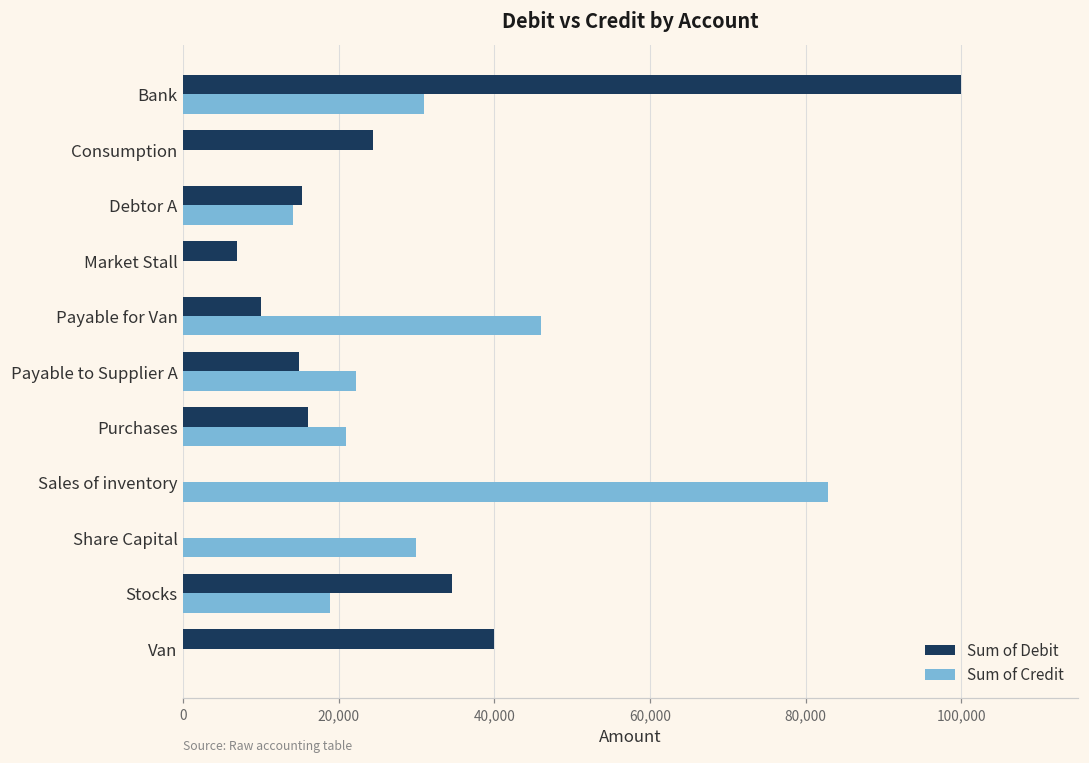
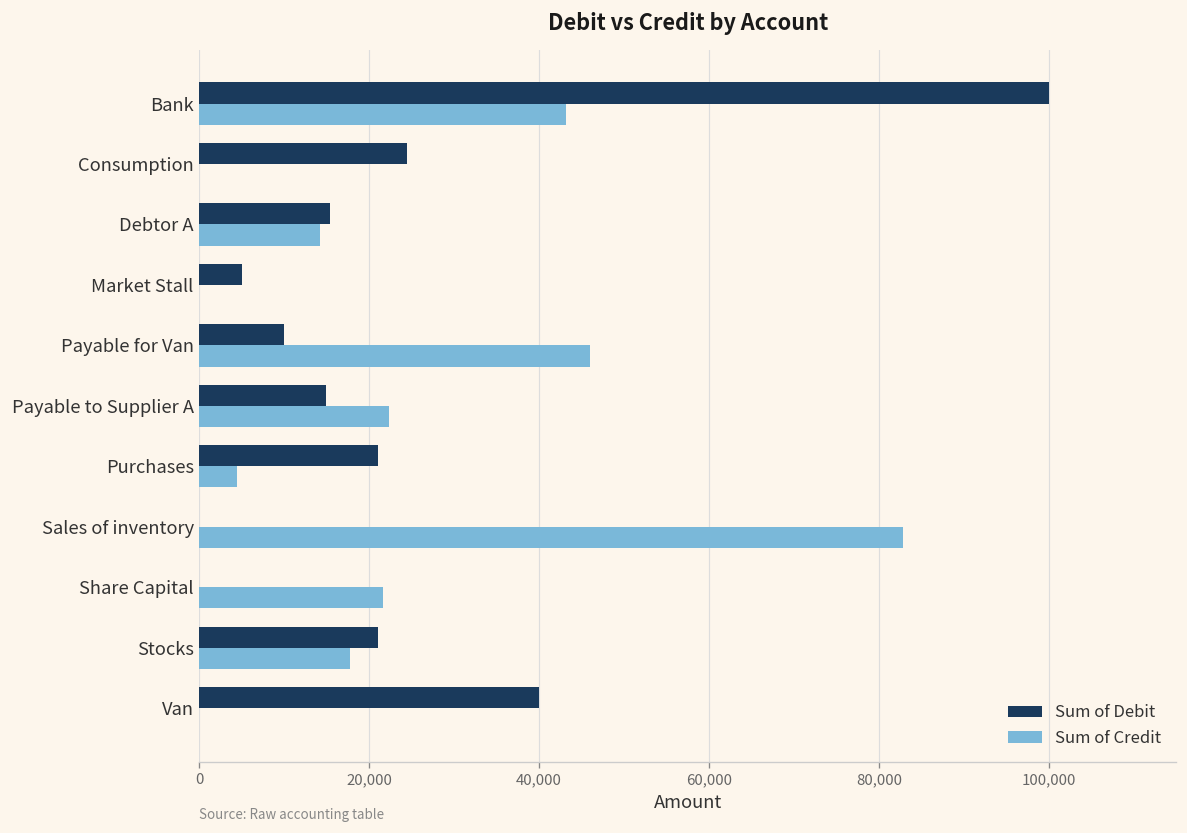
  {
    "Sum of Debit": {
      "Bank": "100,000",
      "Consumption": "24,000",
      "Debtor A": "15,000",
-     "Market Stall": "7,000",
+     "Market Stall": "5,000",
      "Payable for Van": "10,000",
      "Payable to Supplier A": "15,000",
-     "Purchases": "16,000",
+     "Purchases": "21,000",
      "Sales of inventory": "0",
      "Share Capital": "0",
-     "Stocks": "35,000",
+     "Stocks": "21,000",
      "Van": "40,000"
    },
    "Sum of Credit": {
-     "Bank": "31,000",
+     "Bank": "43,000",
      "Consumption": "0",
      "Debtor A": "14,000",
      "Market Stall": "0",
      "Payable for Van": "46,000",
      "Payable to Supplier A": "22,000",
-     "Purchases": "21,000",
+     "Purchases": "4,000",
      "Sales of inventory": "83,000",
-     "Share Capital": "30,000",
-     "Stocks": "19,000",
+     "Share Capital": "22,000",
+     "Stocks": "18,000",
      "Van": "0"
    }
  }
